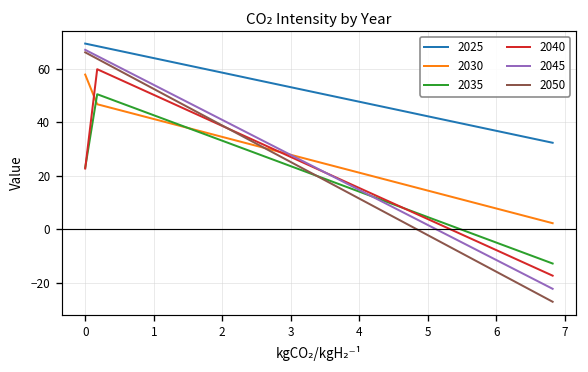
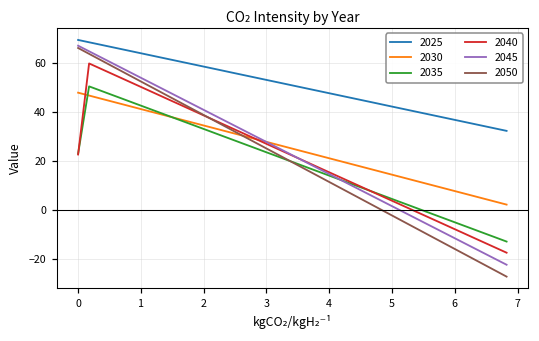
  {
    "2025": {
      "0": 69
    },
    "2030": {
-     "0": 58
+     "0": 48
    }
  }
